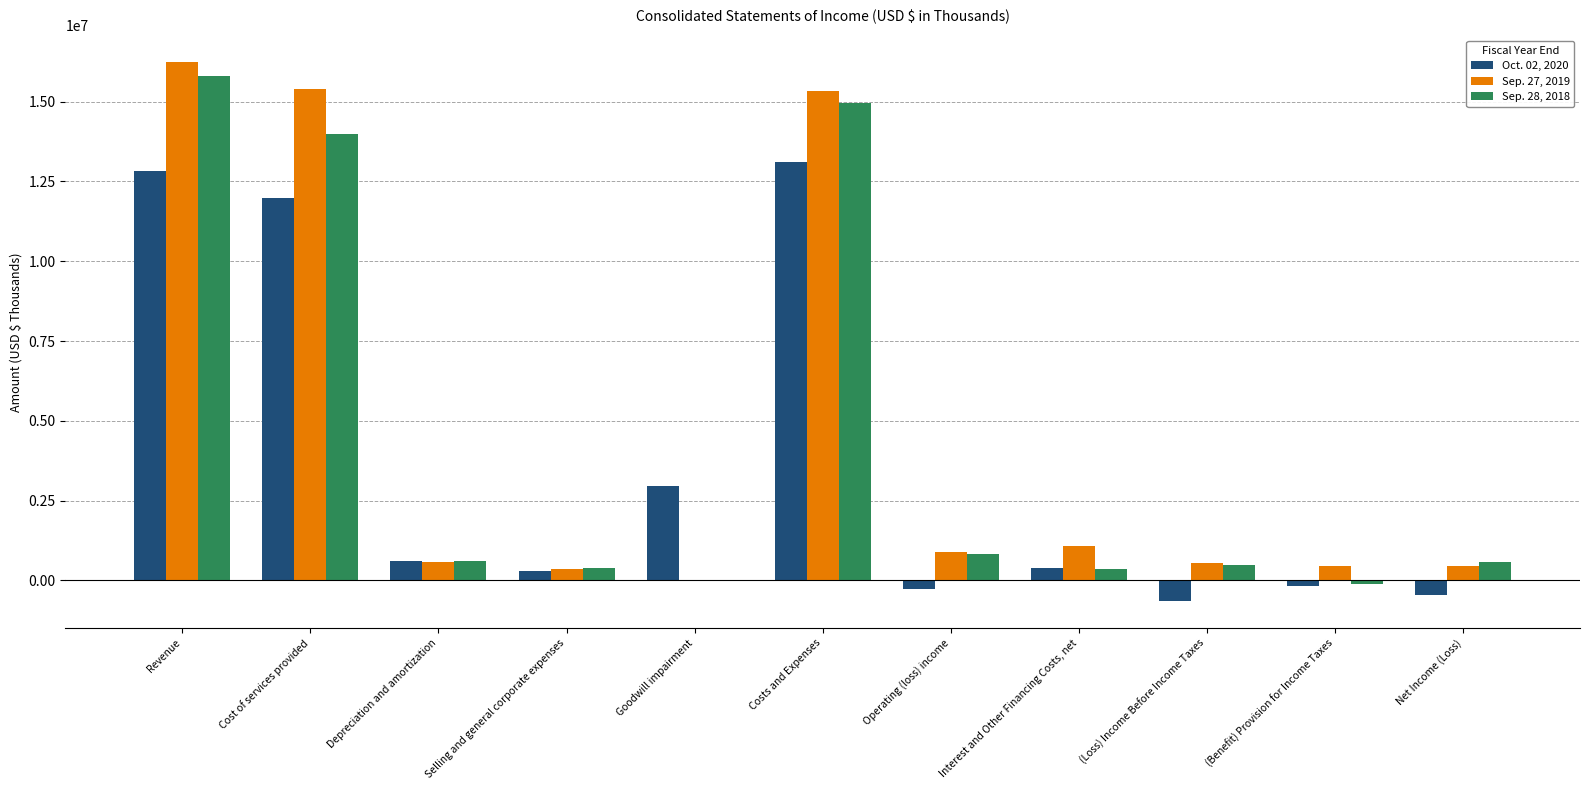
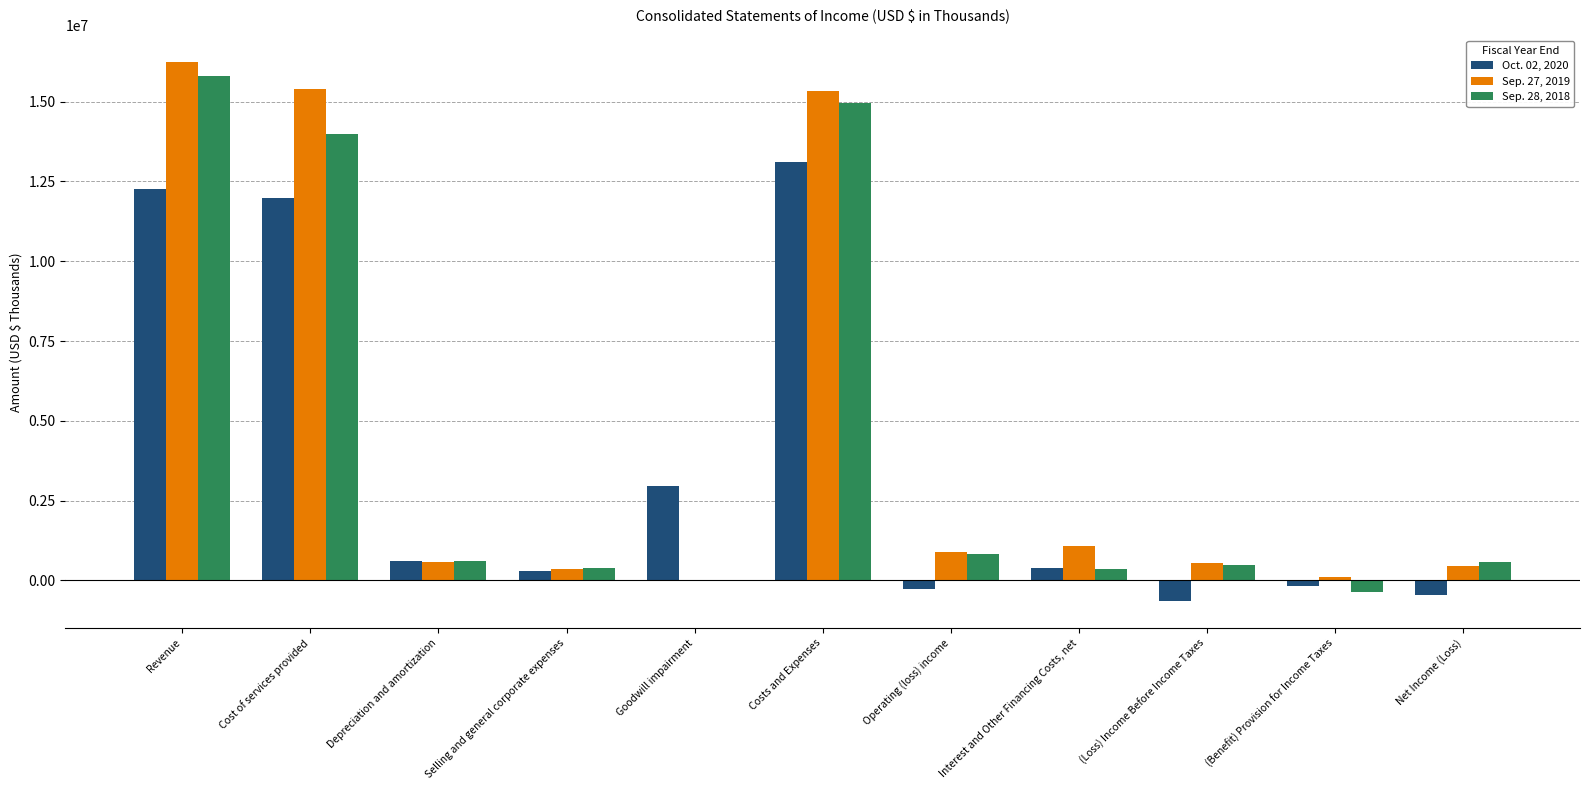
  {
    "Oct. 02, 2020": {
-     "Revenue": 12800000,
+     "Revenue": 12300000,
      "Cost of services provided": 12000000,
      "Depreciation and amortization": 600000,
      "Selling and general corporate expenses": 300000,
      "Goodwill impairment": 3000000,
      "Costs and Expenses": 13100000,
      "Operating (loss) income": -300000,
      "Interest and Other Financing Costs, net": 400000,
      "(Loss) Income Before Income Taxes": -600000,
      "(Benefit) Provision for Income Taxes": -200000,
      "Net Income (Loss)": -500000
    },
    "Sep. 27, 2019": {
      "Revenue": 16200000,
      "Cost of services provided": 15400000,
      "Depreciation and amortization": 600000,
      "Selling and general corporate expenses": 400000,
      "Goodwill impairment": 0,
      "Costs and Expenses": 15300000,
      "Operating (loss) income": 900000,
      "Interest and Other Financing Costs, net": 1100000,
      "(Loss) Income Before Income Taxes": 600000,
-     "(Benefit) Provision for Income Taxes": 500000,
+     "(Benefit) Provision for Income Taxes": 100000,
      "Net Income (Loss)": 400000
    },
    "Sep. 28, 2018": {
      "Revenue": 15800000,
      "Cost of services provided": 14000000,
      "Depreciation and amortization": 600000,
      "Selling and general corporate expenses": 400000,
      "Goodwill impairment": 0,
      "Costs and Expenses": 15000000,
      "Operating (loss) income": 800000,
      "Interest and Other Financing Costs, net": 300000,
      "(Loss) Income Before Income Taxes": 500000,
-     "(Benefit) Provision for Income Taxes": -100000,
+     "(Benefit) Provision for Income Taxes": -400000,
      "Net Income (Loss)": 600000
    }
  }
